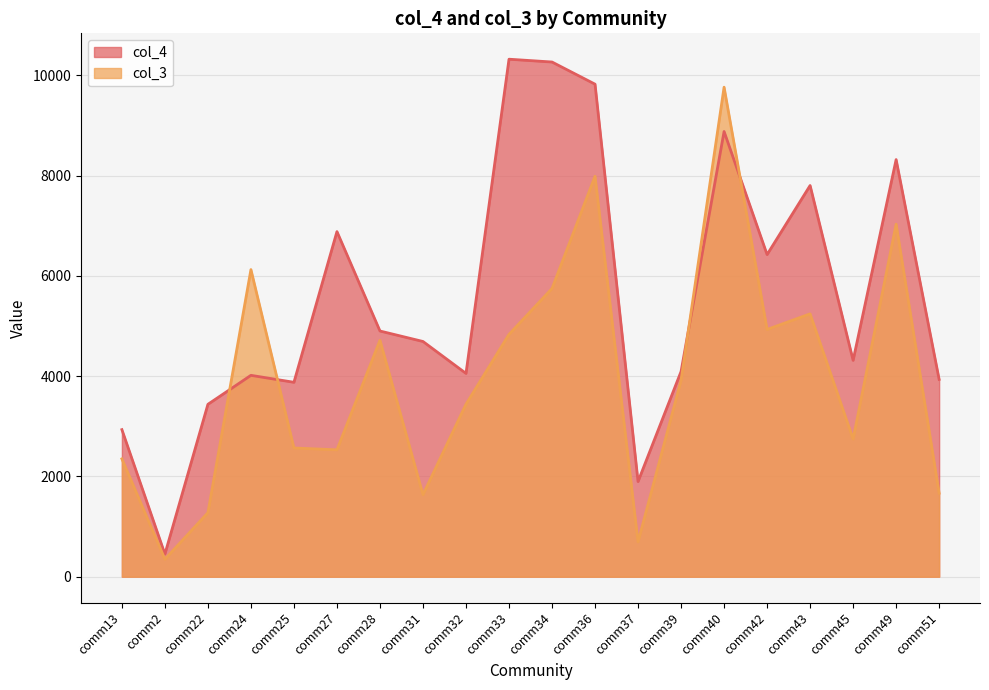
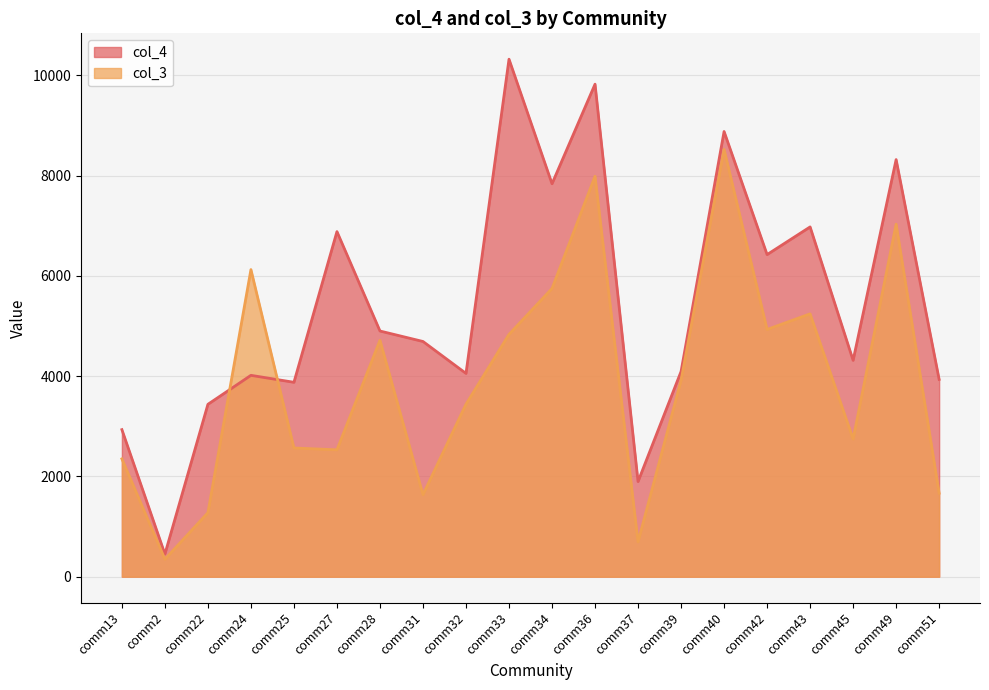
  {
    "col_4": {
      "comm13": 2900,
      "comm2": 500,
      "comm22": 3400,
      "comm24": 4000,
      "comm25": 3900,
      "comm27": 6900,
      "comm28": 4900,
      "comm31": 4700,
      "comm32": 4100,
      "comm33": 10300,
-     "comm34": 10300,
+     "comm34": 7800,
      "comm36": 9800,
      "comm37": 1900,
      "comm39": 4100,
      "comm40": 8900,
      "comm42": 6400,
-     "comm43": 7800,
+     "comm43": 7000,
      "comm45": 4300,
      "comm49": 8300,
      "comm51": 3900
    },
    "col_3": {
      "comm13": 2400,
      "comm2": 300,
      "comm22": 1300,
      "comm24": 6100,
      "comm25": 2600,
      "comm27": 2500,
      "comm28": 4700,
      "comm31": 1600,
      "comm32": 3400,
      "comm33": 4800,
      "comm34": 5700,
      "comm36": 8000,
      "comm37": 700,
      "comm39": 3900,
-     "comm40": 9800,
+     "comm40": 8500,
      "comm42": 4900,
      "comm43": 5200,
      "comm45": 2700,
      "comm49": 7000,
      "comm51": 1700
    }
  }
